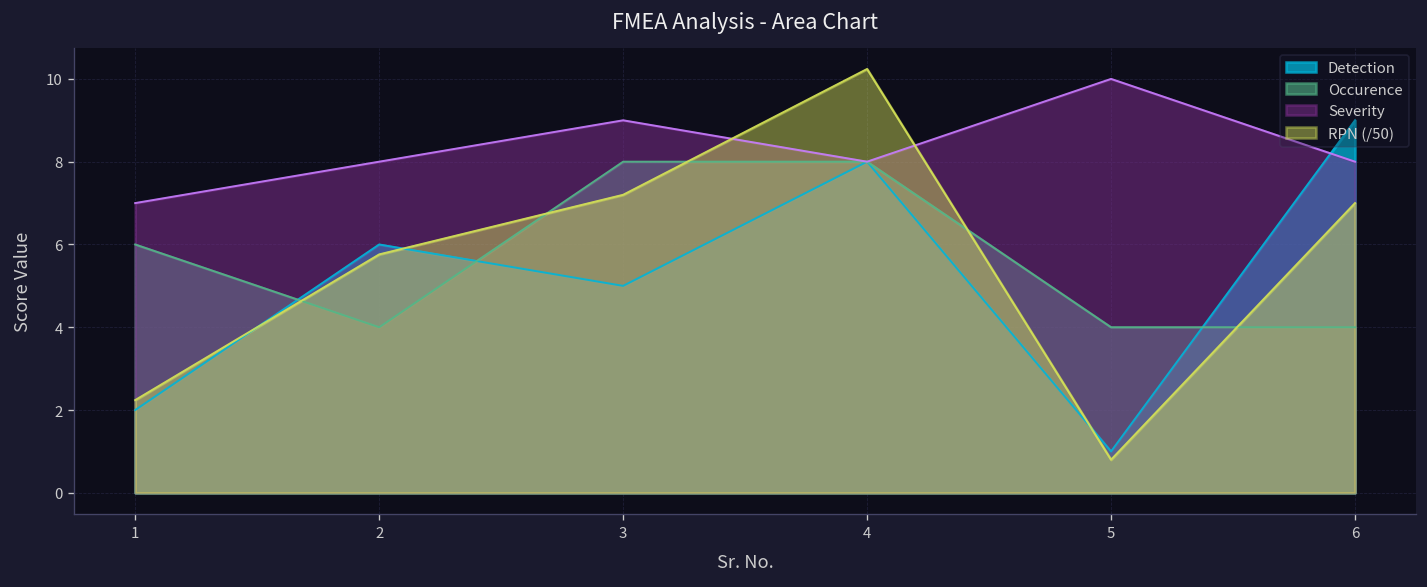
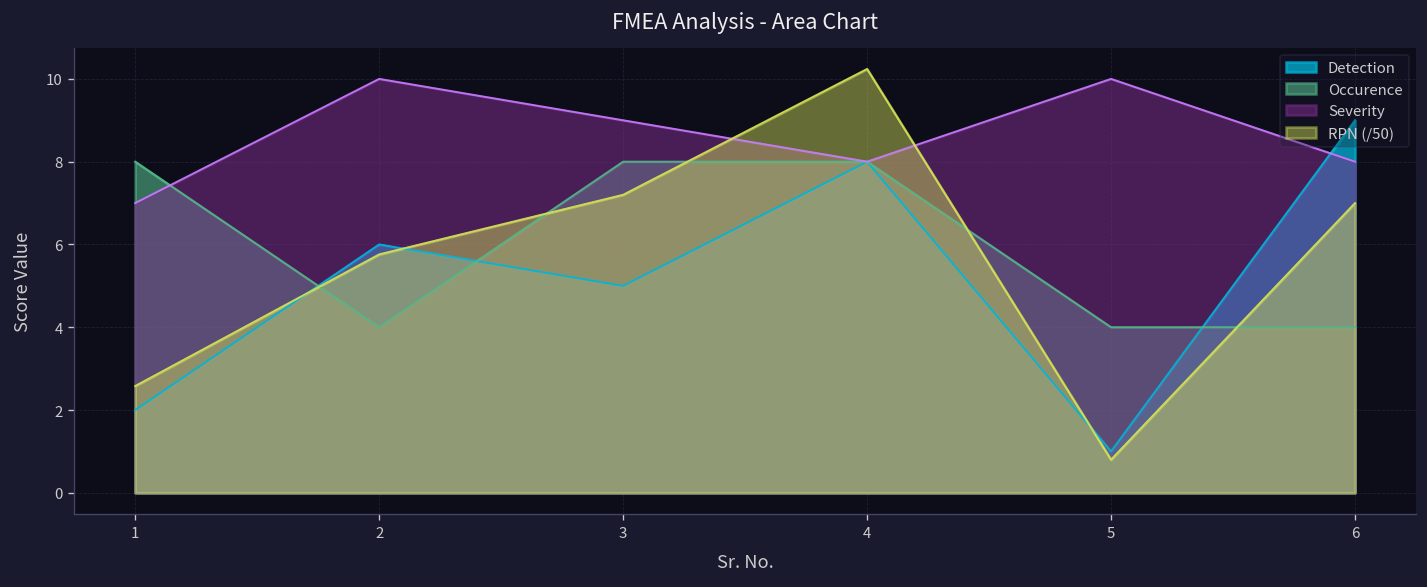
  {
    "Detection": {
      "1": 2.0,
      "2": 6.0,
      "3": 5.0,
      "5": 1.0
    },
    "Occurence": {
-     "1": 6,
+     "1": 8,
      "2": 4,
      "3": 8,
      "5": 4,
      "6": 4
    },
    "Severity": {
      "1": 7,
-     "2": 8,
+     "2": 10,
      "3": 9,
      "5": 10,
      "6": 8
    },
    "RPN (/50)": {
-     "1": 2.2,
+     "1": 2.6,
      "2": 5.8,
      "3": 7.2,
      "4": 10.2,
      "5": 0.8,
      "6": 7.0
    }
  }
